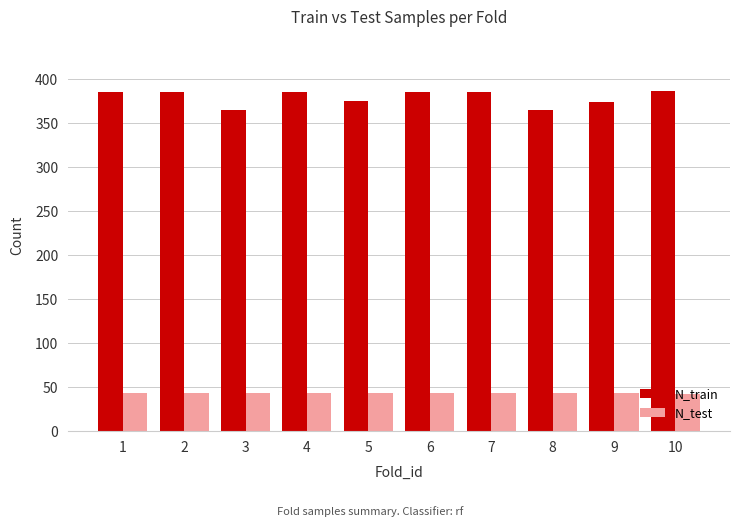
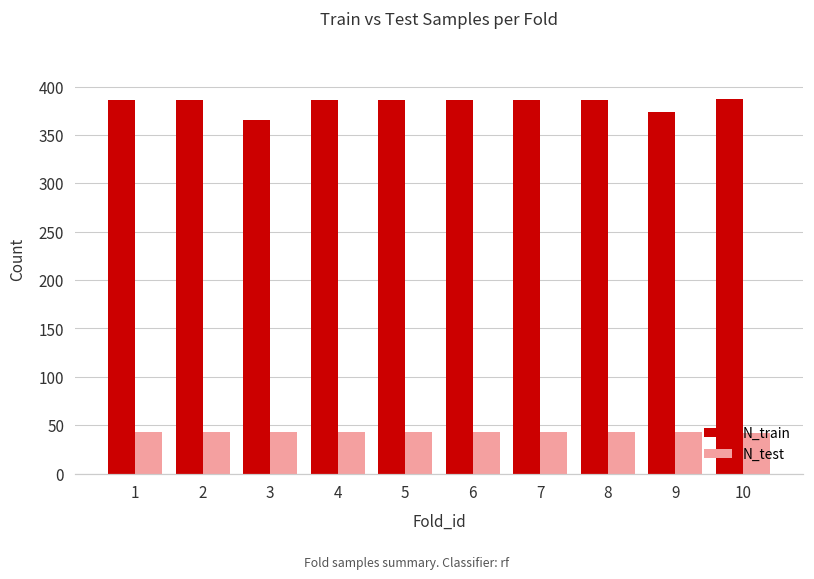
  {
    "N_train": {
      "1": 390,
      "2": 390,
      "3": 370,
      "4": 390,
-     "5": 380,
+     "5": 390,
      "6": 390,
      "7": 390,
-     "8": 370,
+     "8": 390,
      "9": 370,
      "10": 390
    },
    "N_test": {
      "1": 40,
      "2": 40,
      "3": 40,
      "4": 40,
      "5": 40,
      "6": 40,
      "7": 40,
      "8": 40,
      "9": 40,
      "10": 40
    }
  }
